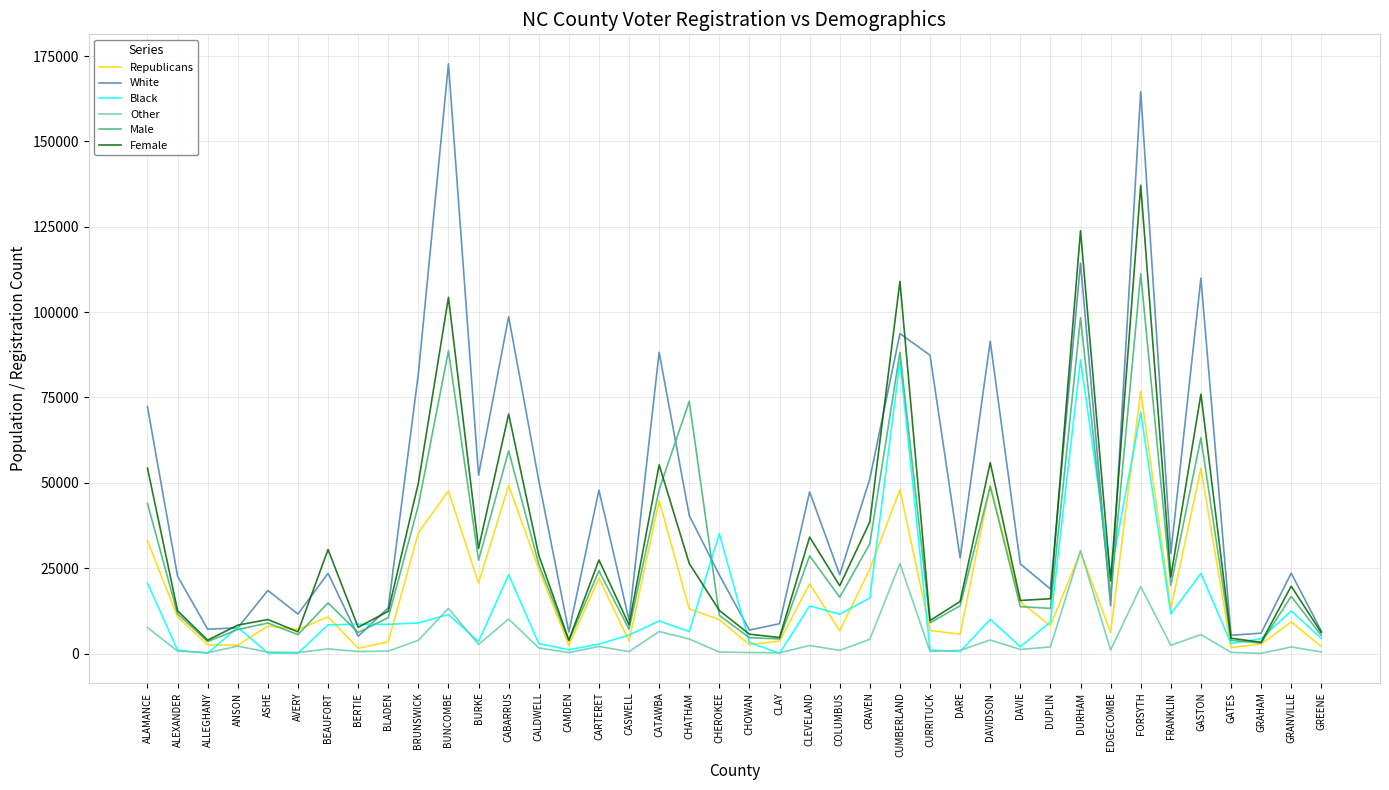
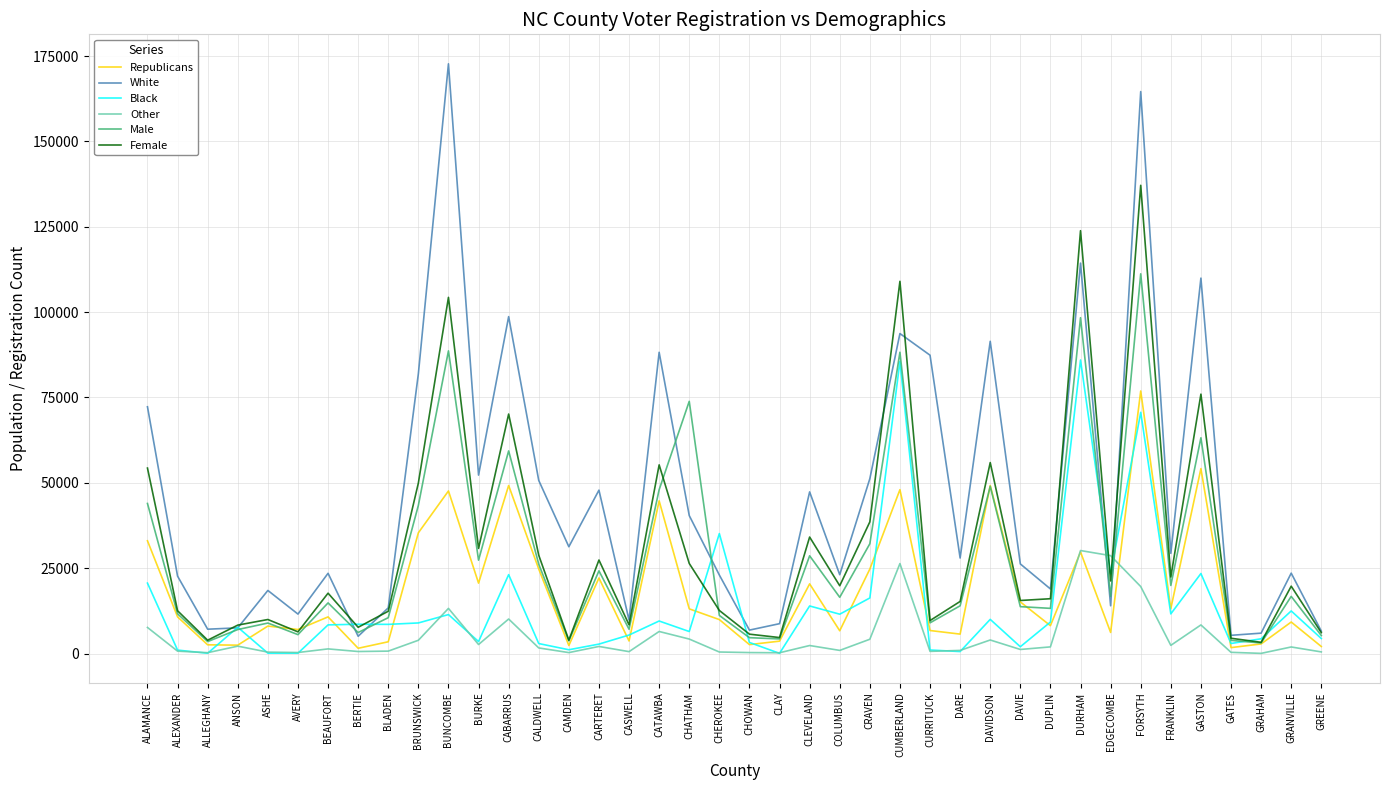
  {
    "Republicans": {
      "ALAMANCE": 33000,
      "ALEXANDER": 11000,
      "ALLEGHANY": 3000,
      "ASHE": 8000,
      "BEAUFORT": 11000,
      "BERTIE": 2000,
      "BLADEN": 3000,
      "BRUNSWICK": 35000,
      "BUNCOMBE": 48000,
      "BURKE": 21000,
      "CABARRUS": 49000,
      "CALDWELL": 25000,
      "CAMDEN": 2000,
      "CARTERET": 22000,
      "CASWELL": 4000,
      "CATAWBA": 45000,
      "CHATHAM": 13000,
      "CHEROKEE": 10000,
      "CLEVELAND": 20000,
      "COLUMBUS": 7000,
      "CRAVEN": 25000,
      "CUMBERLAND": 48000,
      "CURRITUCK": 7000,
      "DARE": 6000,
      "DUPLIN": 8000,
      "EDGECOMBE": 6000,
      "FORSYTH": 77000,
      "FRANKLIN": 13000,
      "GASTON": 54000,
      "GATES": 2000,
      "GRANVILLE": 9000,
      "GREENE": 2000
    },
    "White": {
      "ALAMANCE": 72000,
      "ALEXANDER": 23000,
      "ALLEGHANY": 7000,
      "ASHE": 18000,
      "AVERY": 12000,
      "BEAUFORT": 24000,
      "BERTIE": 5000,
      "BLADEN": 13000,
      "BRUNSWICK": 82000,
      "BUNCOMBE": 173000,
      "BURKE": 52000,
      "CABARRUS": 99000,
      "CALDWELL": 51000,
-     "CAMDEN": 6000,
+     "CAMDEN": 31000,
      "CARTERET": 48000,
      "CASWELL": 10000,
      "CATAWBA": 88000,
      "CHATHAM": 40000,
      "CHEROKEE": 23000,
      "CHOWAN": 7000,
      "CLAY": 9000,
      "CLEVELAND": 47000,
      "COLUMBUS": 23000,
      "CRAVEN": 51000,
      "CUMBERLAND": 94000,
      "CURRITUCK": 87000,
      "DARE": 28000,
      "DAVIDSON": 91000,
      "DAVIE": 26000,
      "DUPLIN": 19000,
      "DURHAM": 114000,
      "EDGECOMBE": 14000,
      "FORSYTH": 165000,
      "FRANKLIN": 29000,
      "GASTON": 110000,
      "GATES": 5000,
      "GRAHAM": 6000,
      "GRANVILLE": 24000
    },
    "Black": {
      "ALAMANCE": 21000,
      "BEAUFORT": 8000,
      "BERTIE": 9000,
      "BLADEN": 9000,
      "BRUNSWICK": 9000,
      "BUNCOMBE": 11000,
      "BURKE": 4000,
      "CABARRUS": 23000,
      "CALDWELL": 3000,
      "CAMDEN": 1000,
      "CASWELL": 5000,
      "CATAWBA": 10000,
      "CHATHAM": 6000,
      "CHEROKEE": 35000,
      "CLEVELAND": 14000,
      "COLUMBUS": 12000,
      "CRAVEN": 16000,
      "CUMBERLAND": 86000,
      "DAVIDSON": 10000,
      "DAVIE": 2000,
      "DUPLIN": 9000,
      "DURHAM": 86000,
      "EDGECOMBE": 23000,
      "FORSYTH": 71000,
      "FRANKLIN": 12000,
      "GASTON": 23000,
      "GATES": 3000,
      "GRAHAM": 4000,
      "GRANVILLE": 12000,
      "GREENE": 4000
    },
    "Other": {
      "ALAMANCE": 8000,
      "BEAUFORT": 1000,
      "BERTIE": 1000,
      "BLADEN": 1000,
      "BRUNSWICK": 4000,
      "BUNCOMBE": 13000,
      "BURKE": 3000,
      "CABARRUS": 10000,
      "CALDWELL": 2000,
      "CAMDEN": 0,
      "CASWELL": 1000,
      "CATAWBA": 6000,
      "CHATHAM": 4000,
      "CHEROKEE": 0,
      "CHOWAN": 0,
      "CLEVELAND": 2000,
      "COLUMBUS": 1000,
      "CRAVEN": 4000,
      "CUMBERLAND": 26000,
      "DAVIDSON": 4000,
      "DAVIE": 1000,
      "DUPLIN": 2000,
-     "EDGECOMBE": 1000,
+     "EDGECOMBE": 29000,
      "FORSYTH": 20000,
      "FRANKLIN": 2000,
-     "GASTON": 6000,
+     "GASTON": 8000,
      "GATES": 0,
      "GRAHAM": 0,
      "GRANVILLE": 2000,
      "GREENE": 0
    },
    "Male": {
      "ALAMANCE": 44000,
      "ALEXANDER": 12000,
      "ASHE": 9000,
      "AVERY": 6000,
      "BEAUFORT": 15000,
      "BERTIE": 6000,
      "BLADEN": 10000,
      "BRUNSWICK": 43000,
      "BUNCOMBE": 89000,
      "BURKE": 27000,
      "CABARRUS": 59000,
      "CALDWELL": 26000,
      "CARTERET": 24000,
      "CASWELL": 7000,
      "CATAWBA": 48000,
      "CHATHAM": 74000,
      "CHEROKEE": 11000,
      "CHOWAN": 5000,
      "CLEVELAND": 29000,
      "COLUMBUS": 16000,
      "CRAVEN": 32000,
      "CUMBERLAND": 88000,
      "DARE": 14000,
      "DAVIE": 14000,
      "DUPLIN": 13000,
      "DURHAM": 98000,
      "EDGECOMBE": 17000,
      "FORSYTH": 111000,
      "FRANKLIN": 20000,
      "GASTON": 63000,
      "GRANVILLE": 17000,
      "GREENE": 5000
    },
    "Female": {
      "ALAMANCE": 54000,
      "ALEXANDER": 13000,
      "ASHE": 10000,
-     "BEAUFORT": 30000,
+     "BEAUFORT": 18000,
      "BERTIE": 8000,
      "BLADEN": 12000,
      "BRUNSWICK": 50000,
      "BUNCOMBE": 104000,
      "BURKE": 31000,
      "CABARRUS": 70000,
      "CALDWELL": 29000,
      "CARTERET": 27000,
      "CASWELL": 8000,
      "CATAWBA": 55000,
      "CHATHAM": 26000,
      "CHEROKEE": 13000,
      "CHOWAN": 6000,
      "CLEVELAND": 34000,
      "COLUMBUS": 20000,
      "CRAVEN": 39000,
      "CUMBERLAND": 109000,
      "DARE": 15000,
      "DAVIDSON": 56000,
      "DUPLIN": 16000,
      "DURHAM": 124000,
      "EDGECOMBE": 21000,
      "FORSYTH": 137000,
      "FRANKLIN": 22000,
      "GASTON": 76000,
      "GRANVILLE": 20000
    }
  }
